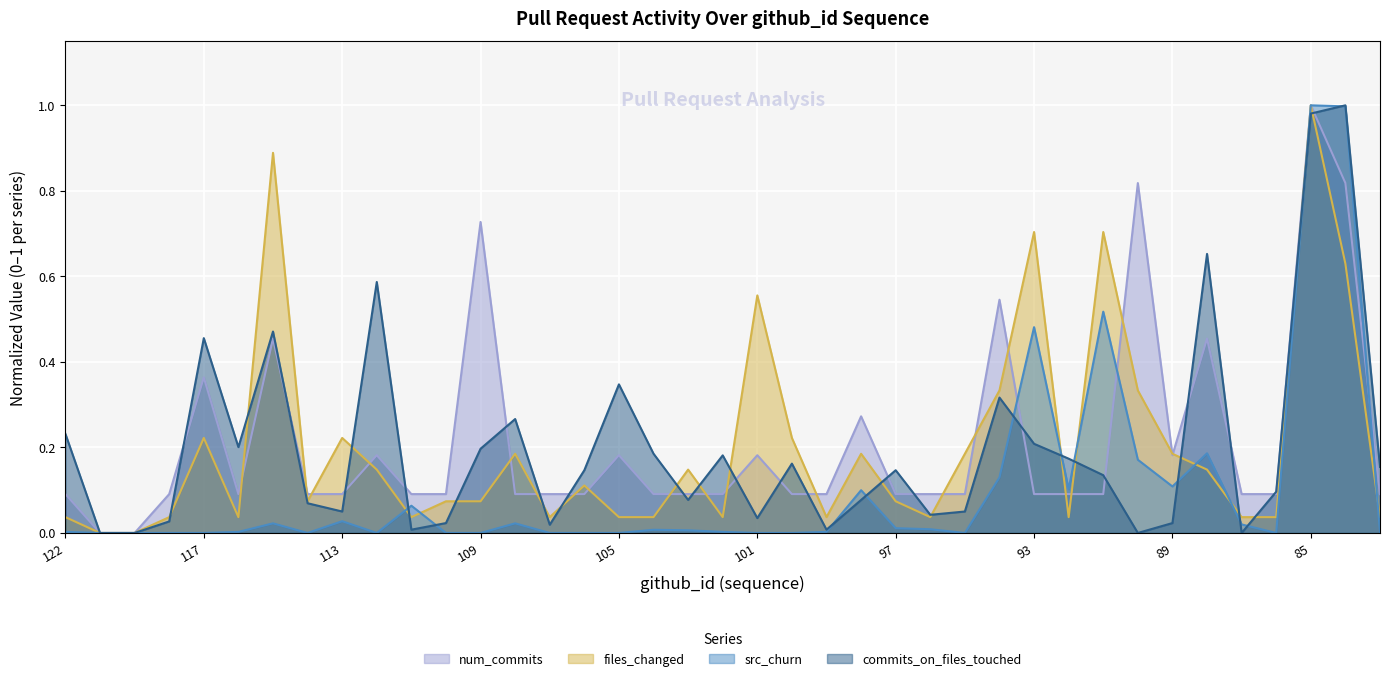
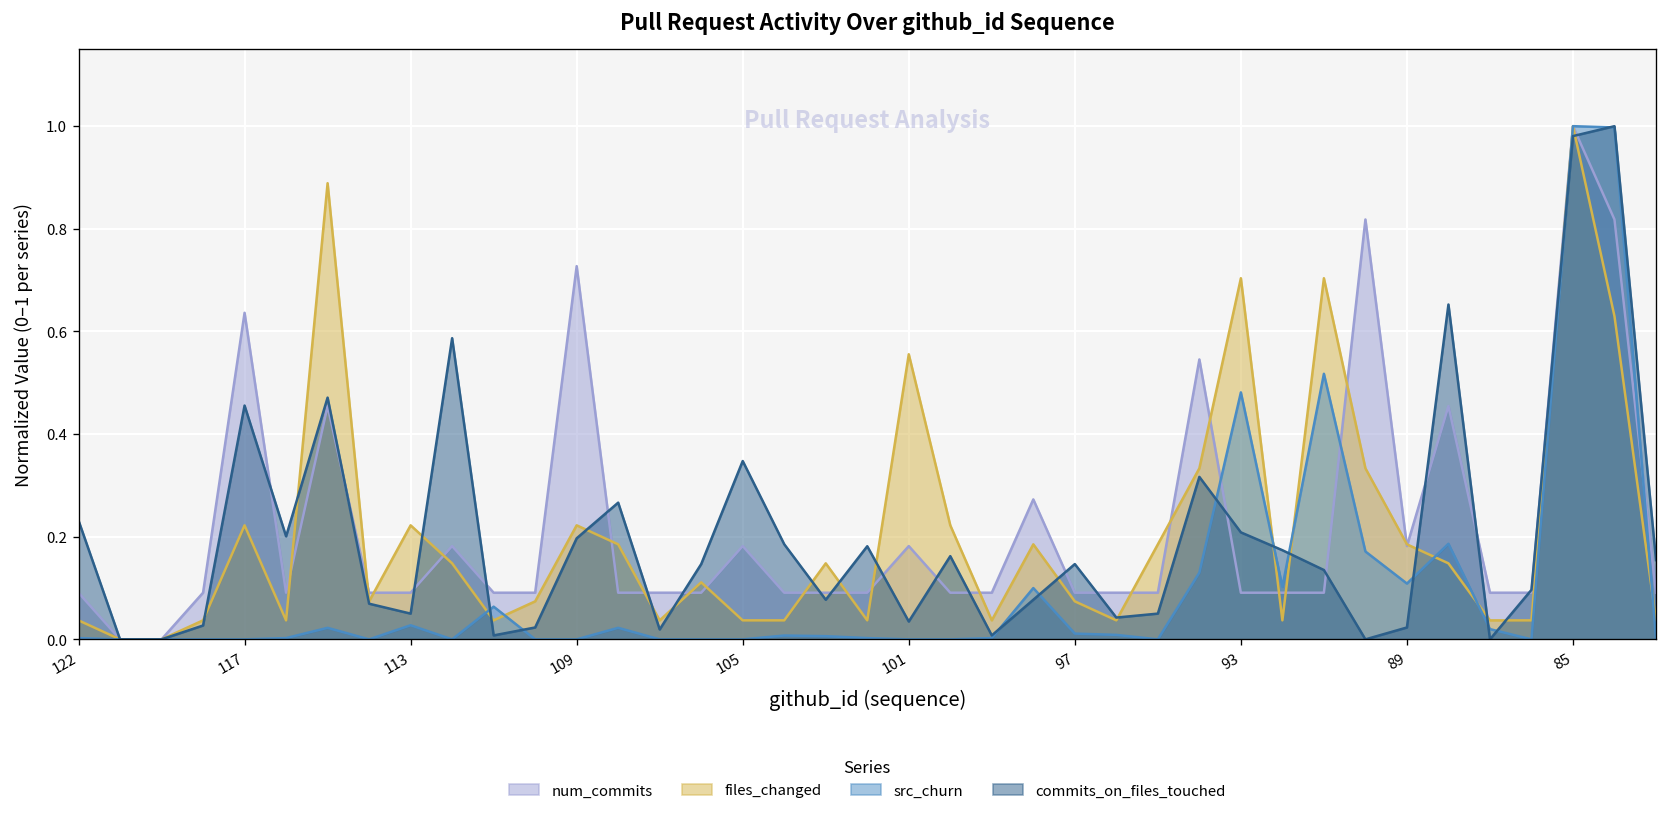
  {
    "num_commits": {
      "122": 0.09,
-     "117": 0.36,
+     "117": 0.64,
      "113": 0.09,
      "109": 0.73,
      "105": 0.18,
      "101": 0.18,
      "97": 0.09,
      "93": 0.09
    },
    "files_changed": {
      "122": 0.04,
      "117": 0.22,
      "113": 0.22,
-     "109": 0.07,
+     "109": 0.22,
      "105": 0.04,
      "101": 0.56,
      "97": 0.07,
      "93": 0.70
    }
  }
